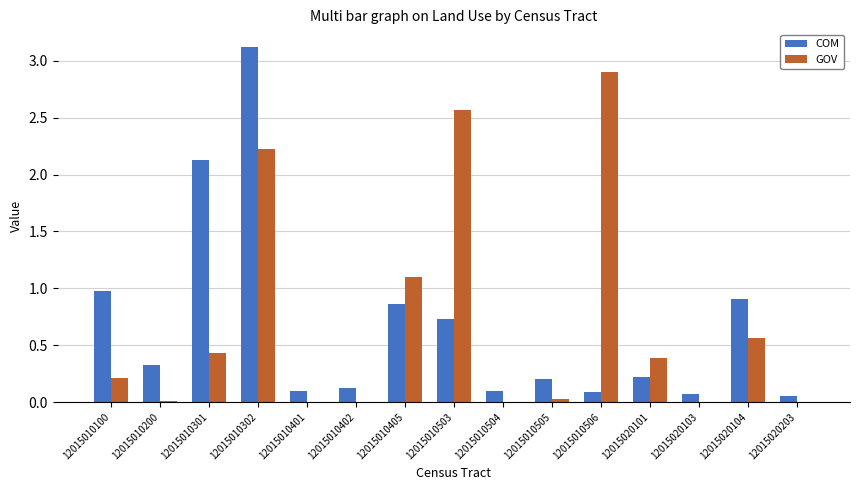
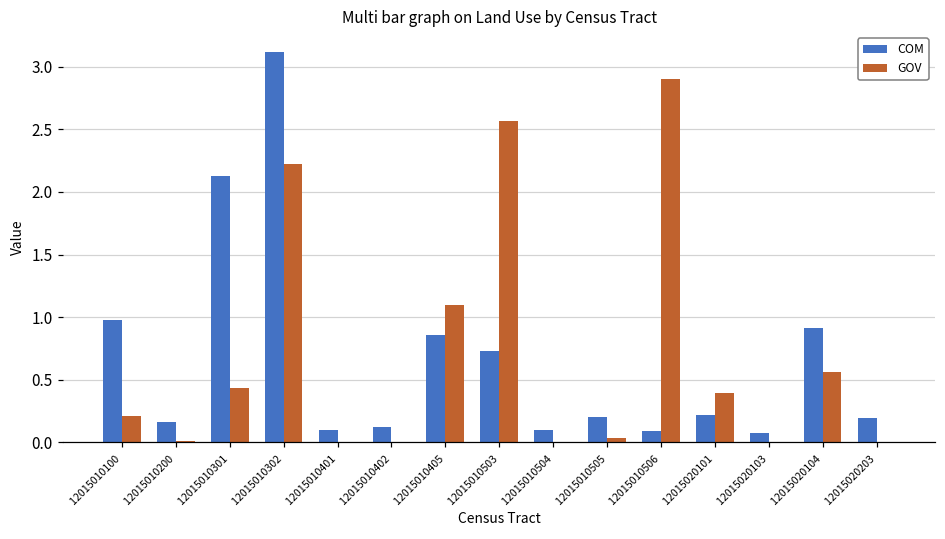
  {
    "COM": {
      "12015010100": 0.98,
-     "12015010200": 0.33,
+     "12015010200": 0.16,
      "12015010301": 2.13,
      "12015010302": 3.12,
      "12015010401": 0.10,
      "12015010402": 0.12,
      "12015010405": 0.86,
      "12015010503": 0.73,
      "12015010504": 0.10,
      "12015010505": 0.20,
      "12015010506": 0.09,
      "12015020101": 0.22,
      "12015020103": 0.07,
      "12015020104": 0.91,
-     "12015020203": 0.05
+     "12015020203": 0.19
    },
    "GOV": {
      "12015010100": 0.21,
      "12015010301": 0.43,
      "12015010302": 2.22,
      "12015010401": 0.00,
      "12015010402": 0.00,
      "12015010405": 1.10,
      "12015010503": 2.57,
      "12015010504": 0.00,
      "12015010505": 0.03,
      "12015010506": 2.90,
      "12015020101": 0.39,
      "12015020103": 0.00,
      "12015020104": 0.56,
      "12015020203": 0.00
    }
  }
